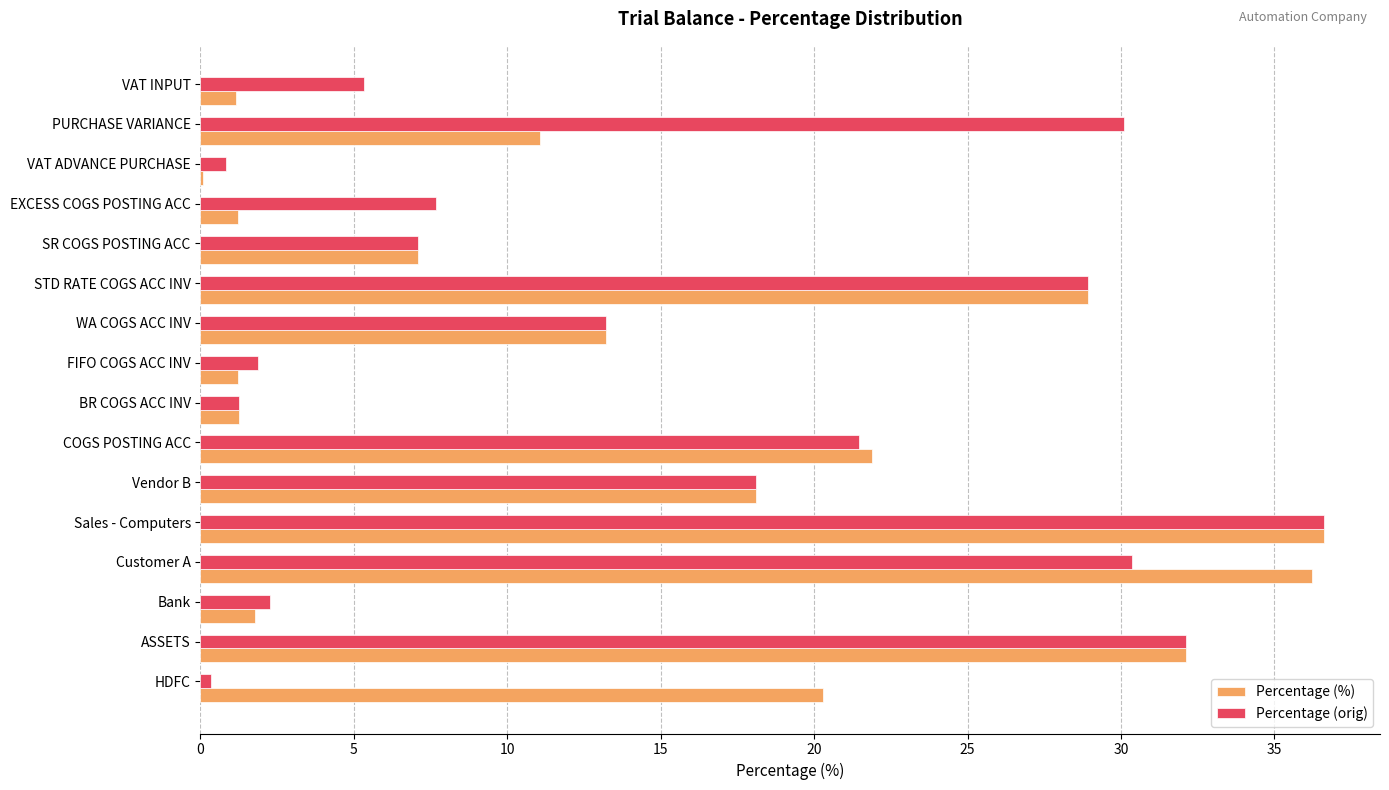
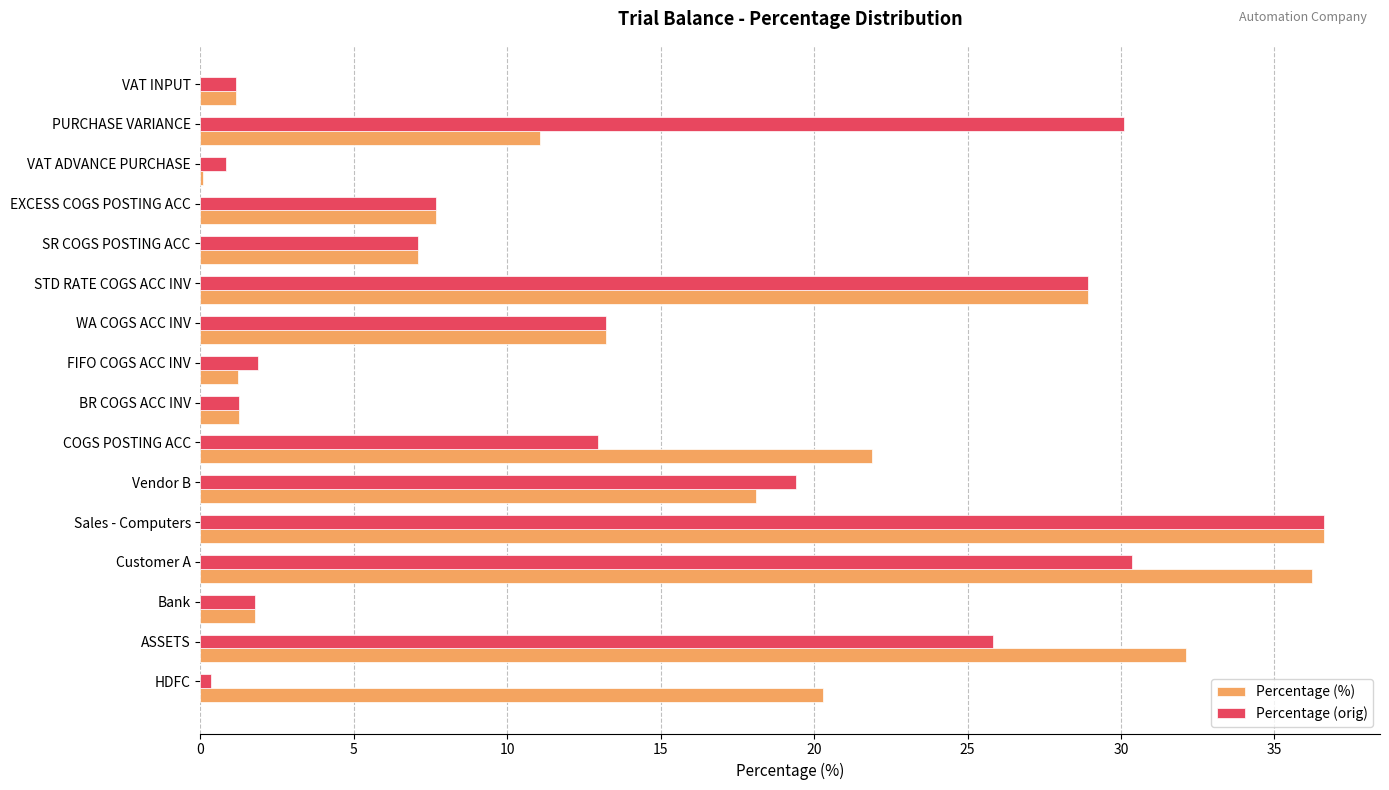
  {
    "Percentage (%)": {
      "VAT INPUT": 1.2,
      "PURCHASE VARIANCE": 11.1,
      "VAT ADVANCE PURCHASE": 0.1,
-     "EXCESS COGS POSTING ACC": 1.2,
+     "EXCESS COGS POSTING ACC": 7.7,
      "SR COGS POSTING ACC": 7.1,
      "STD RATE COGS ACC INV": 28.9,
      "WA COGS ACC INV": 13.2,
      "FIFO COGS ACC INV": 1.2,
      "BR COGS ACC INV": 1.3,
      "COGS POSTING ACC": 21.9,
      "Vendor B": 18.1,
      "Sales - Computers": 36.6,
      "Customer A": 36.2,
      "Bank": 1.8,
      "ASSETS": 32.1,
      "HDFC": 20.3
    },
    "Percentage (orig)": {
-     "VAT INPUT": 5.3,
+     "VAT INPUT": 1.2,
      "PURCHASE VARIANCE": 30.1,
      "VAT ADVANCE PURCHASE": 0.8,
      "EXCESS COGS POSTING ACC": 7.7,
      "SR COGS POSTING ACC": 7.1,
      "STD RATE COGS ACC INV": 28.9,
      "WA COGS ACC INV": 13.2,
      "FIFO COGS ACC INV": 1.9,
      "BR COGS ACC INV": 1.3,
-     "COGS POSTING ACC": 21.5,
-     "Vendor B": 18.1,
+     "COGS POSTING ACC": 13.0,
+     "Vendor B": 19.4,
      "Sales - Computers": 36.6,
      "Customer A": 30.4,
-     "Bank": 2.3,
-     "ASSETS": 32.1,
+     "Bank": 1.8,
+     "ASSETS": 25.8,
      "HDFC": 0.3
    }
  }
